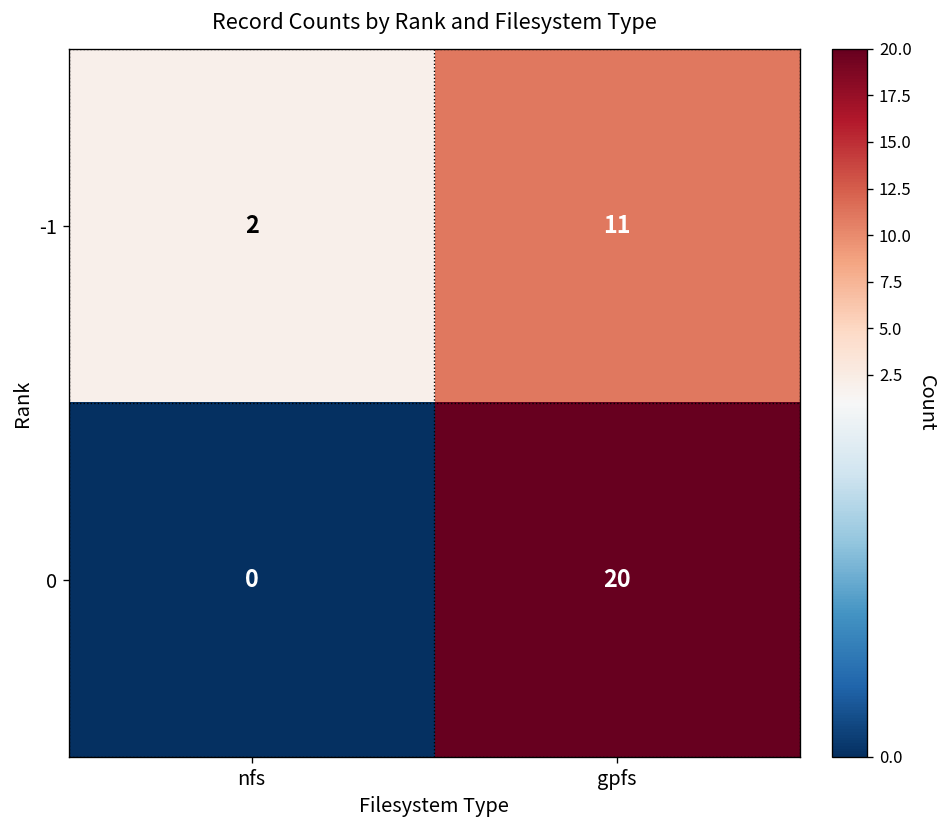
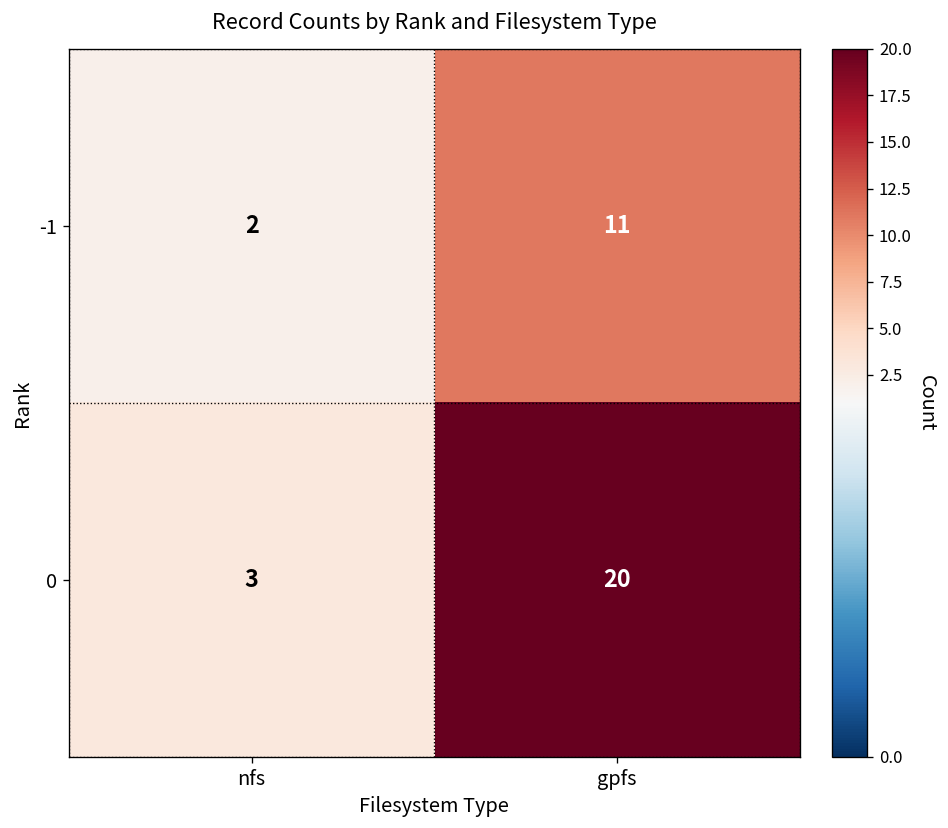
  {
    "-1": {
      "nfs": 2,
      "gpfs": 11
    },
    "0": {
-     "nfs": 0,
+     "nfs": 3,
      "gpfs": 20
    }
  }
